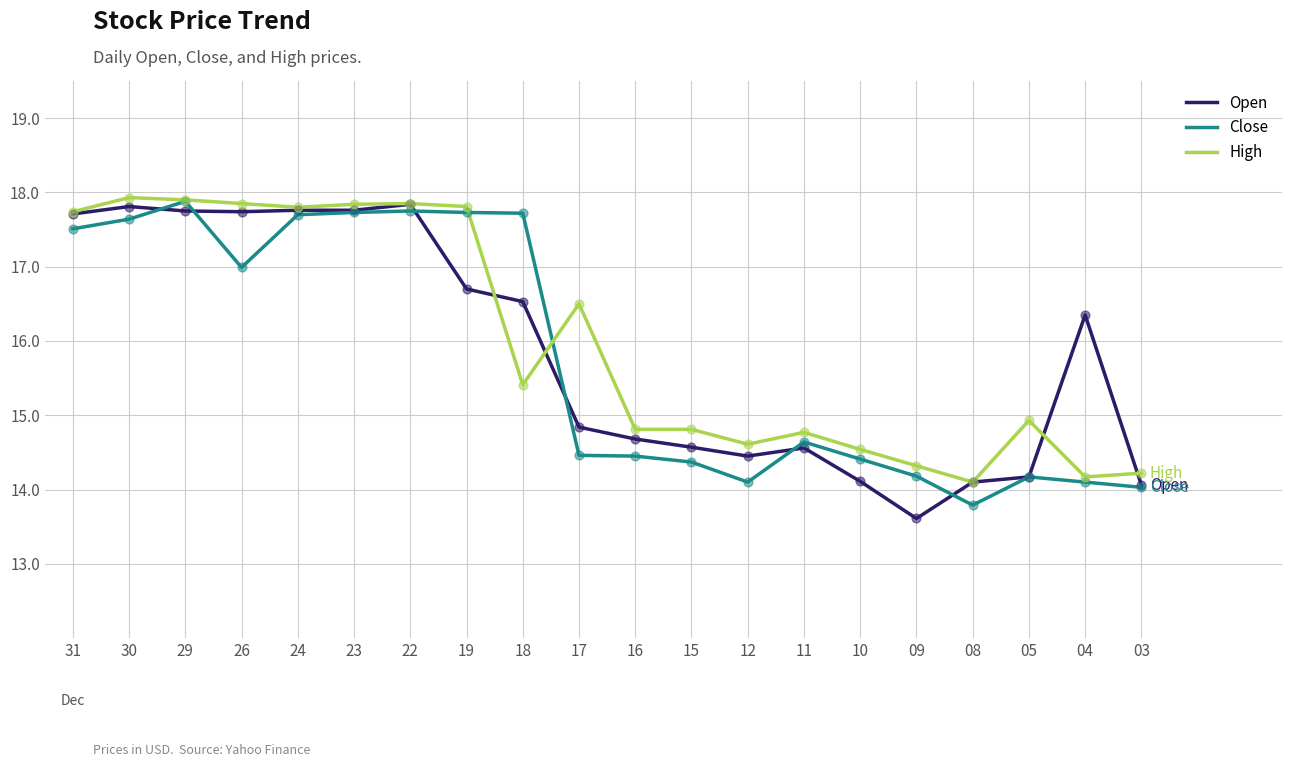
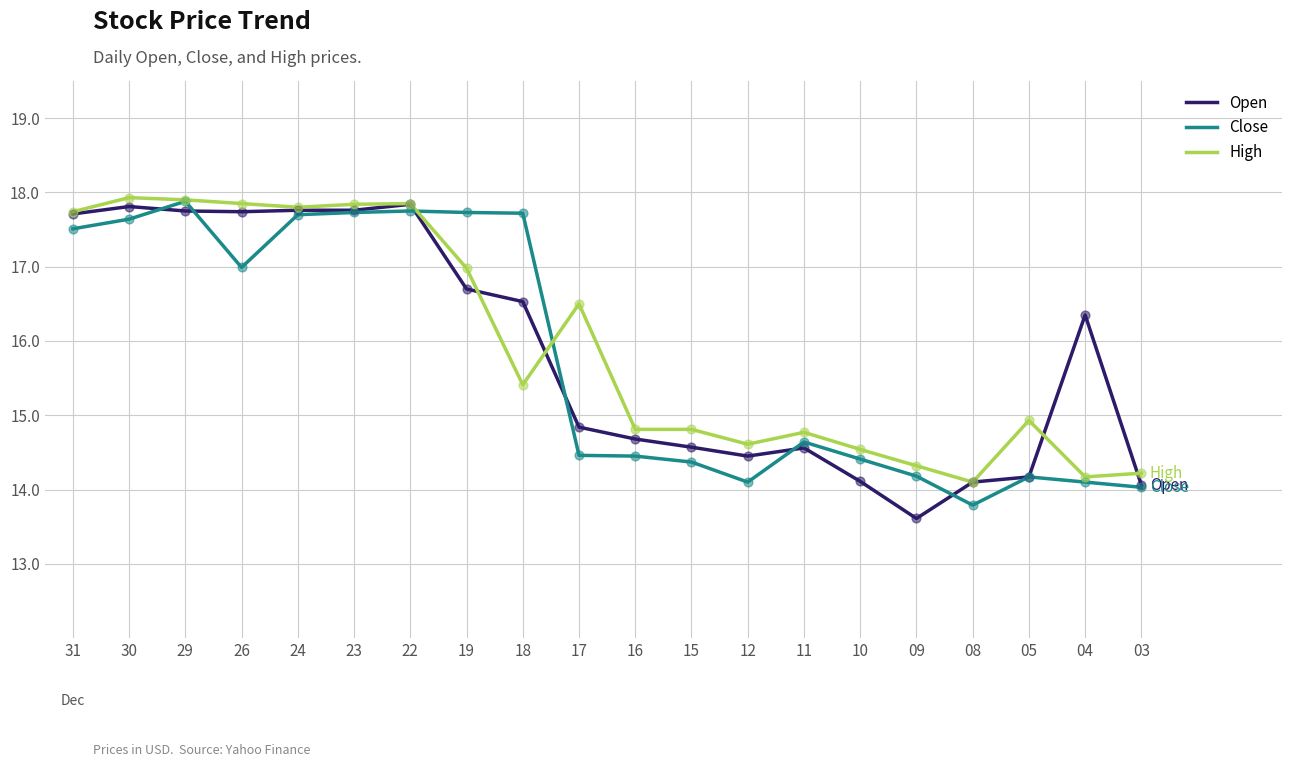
  {
    "Open": {
      "30": 17.8,
      "29": 17.8,
      "26": 17.7,
      "24": 17.8,
      "19": 16.7,
      "18": 16.5,
      "17": 14.8,
      "16": 14.7,
      "15": 14.6,
      "12": 14.5,
      "11": 14.6,
      "10": 14.1,
      "09": 13.6,
      "04": 16.4
    },
    "Close": {
      "31": 17.5,
      "30": 17.6,
      "26": 17.0,
      "24": 17.7,
      "22": 17.8,
      "19": 17.7,
      "18": 17.7,
      "17": 14.5,
      "16": 14.5,
      "15": 14.4,
      "12": 14.1,
      "11": 14.6,
      "10": 14.4,
      "09": 14.2,
      "08": 13.8,
      "04": 14.1
    },
    "High": {
      "30": 17.9,
      "26": 17.9,
      "24": 17.8,
      "23": 17.8,
-     "19": 17.8,
+     "19": 17.0,
      "18": 15.4,
      "17": 16.5,
      "16": 14.8,
      "15": 14.8,
      "12": 14.6,
      "11": 14.8,
      "10": 14.5,
      "09": 14.3,
      "05": 14.9,
      "04": 14.2,
      "03": 14.2
    }
  }
